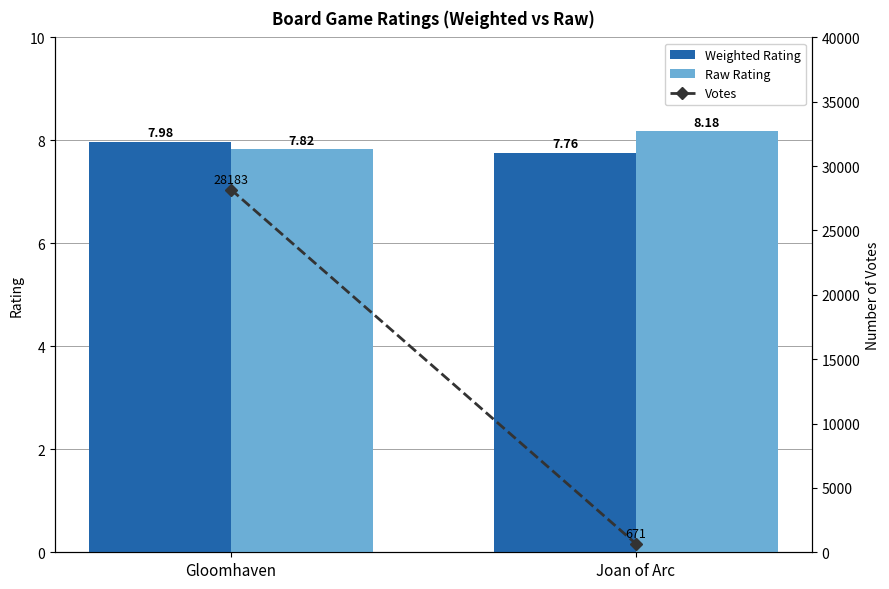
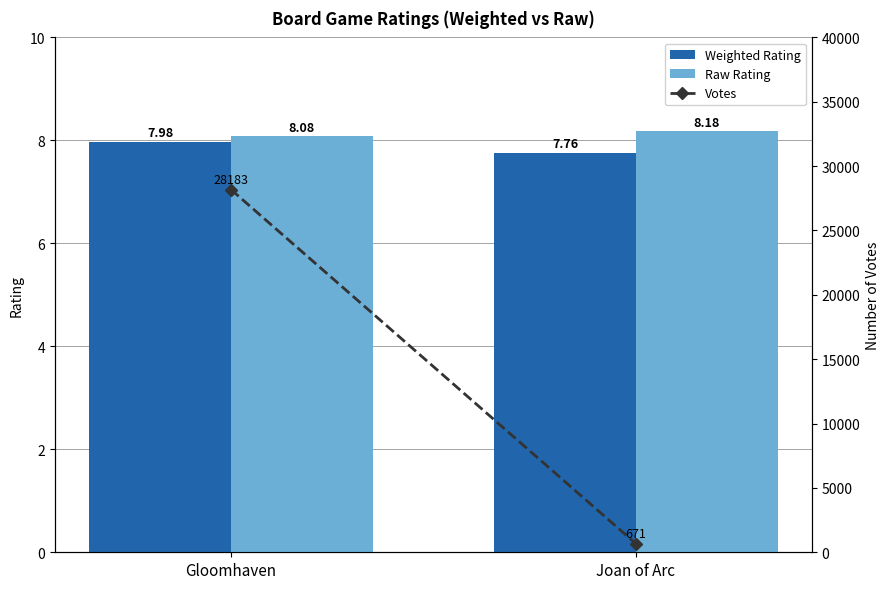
  {
    "Weighted Rating": {
      "Gloomhaven": 7.98,
      "Joan of Arc": 7.76
    },
    "Raw Rating": {
-     "Gloomhaven": 7.82,
+     "Gloomhaven": 8.08,
      "Joan of Arc": 8.18
    },
    "Votes": {
      "Gloomhaven": 28183,
      "Joan of Arc": 671
    }
  }
